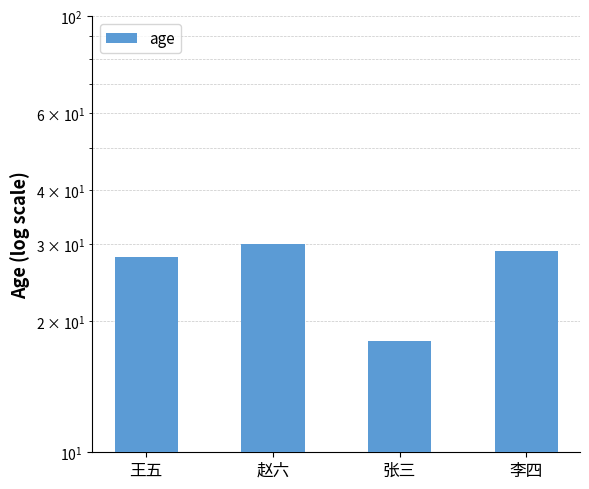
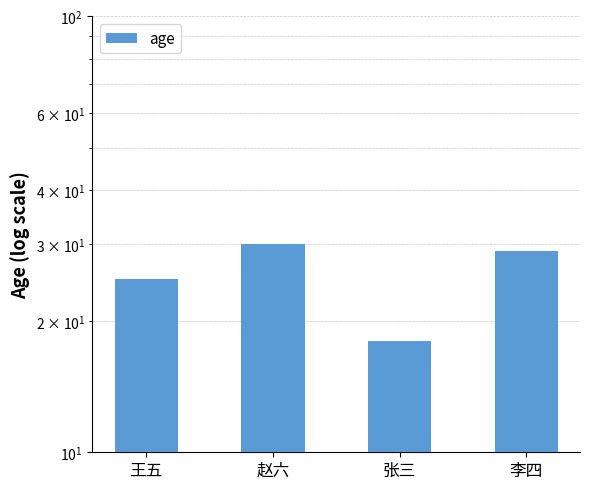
  {
-   "王五": 28,
+   "王五": 25,
    "赵六": 30,
    "张三": 18,
    "李四": 29
  }
